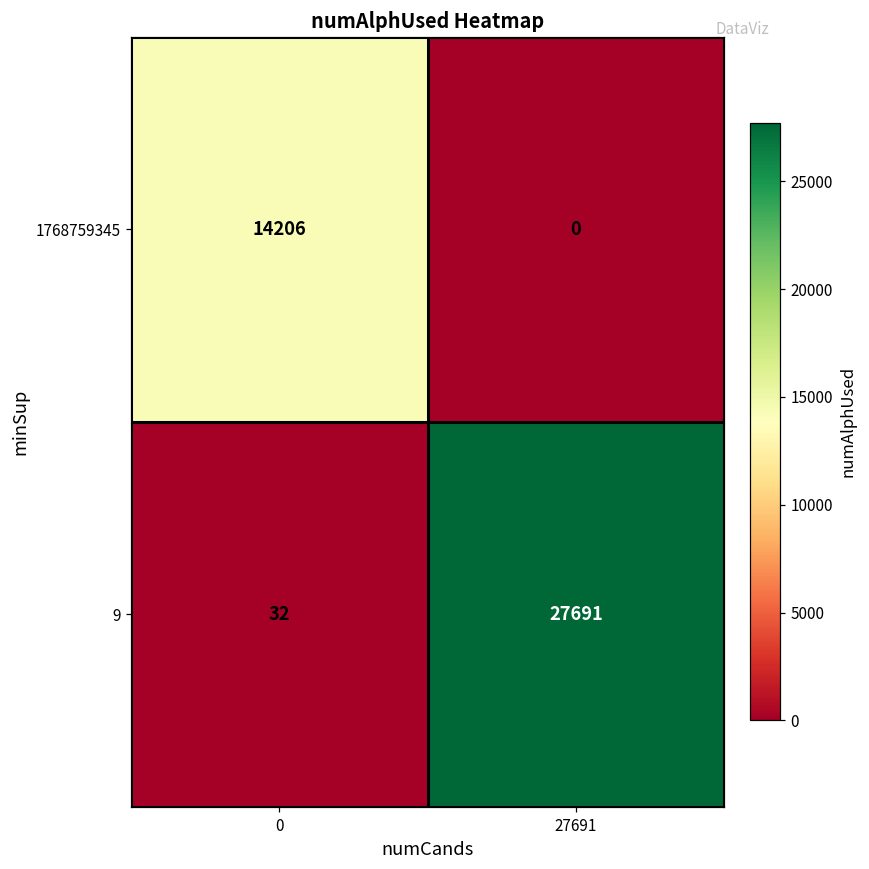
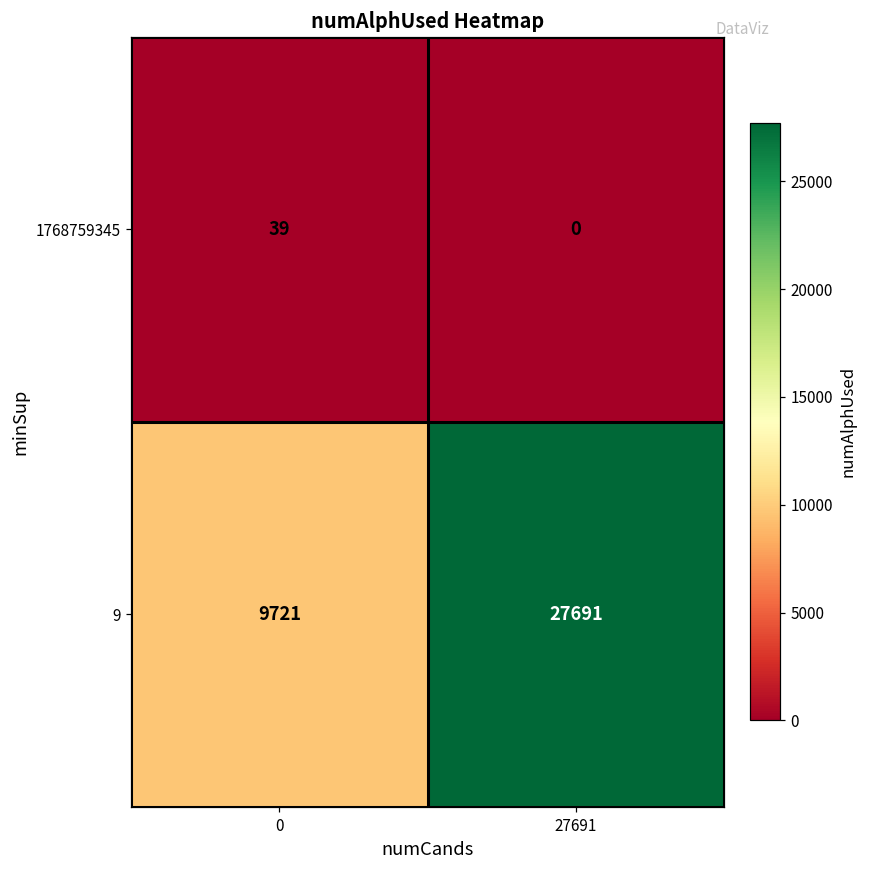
  {
    "1768759345": {
-     "0": 14206,
+     "0": 39,
      "27691": 0
    },
    "9": {
-     "0": 32,
+     "0": 9721,
      "27691": 27691
    }
  }
